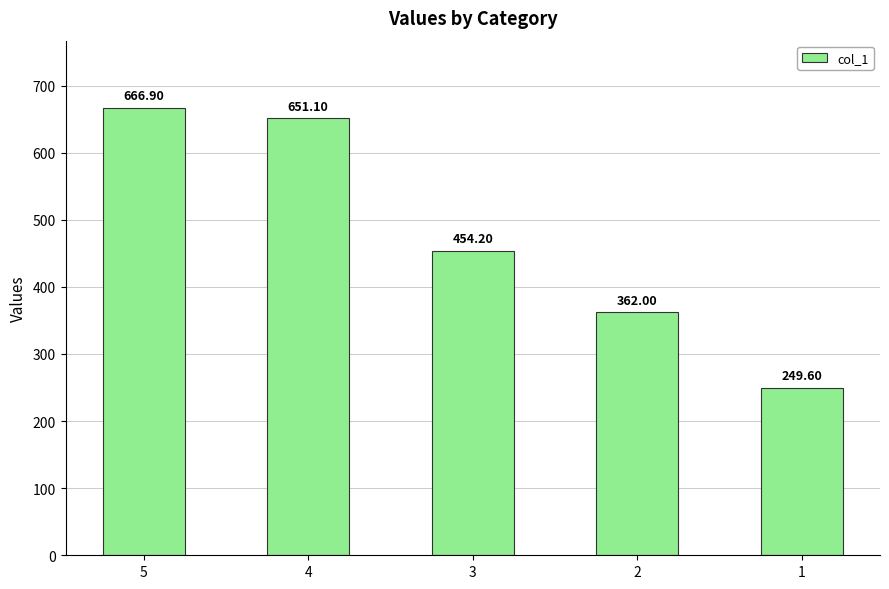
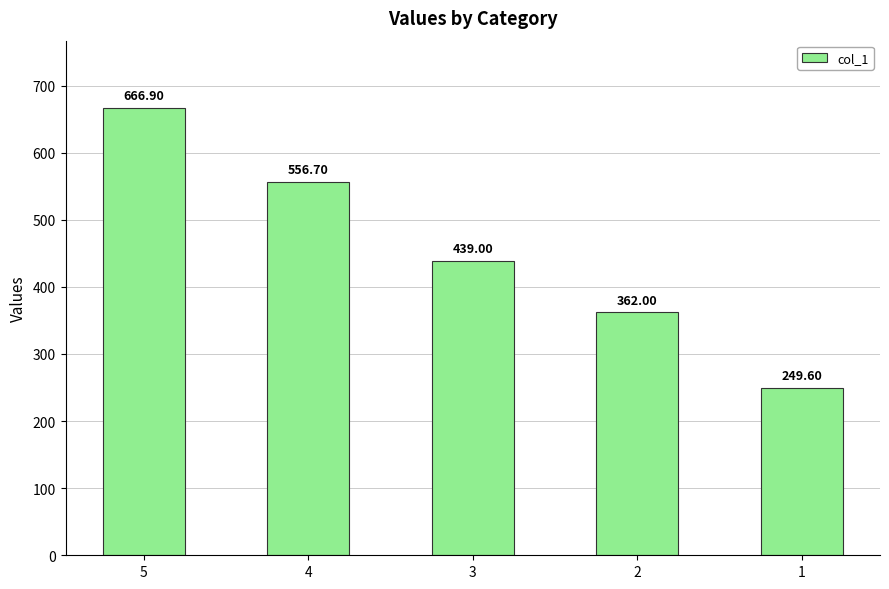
  {
    "5": 666.90,
-   "4": 651.10,
-   "3": 454.20,
+   "4": 556.70,
+   "3": 439.00,
    "2": 362.00,
    "1": 249.60
  }
